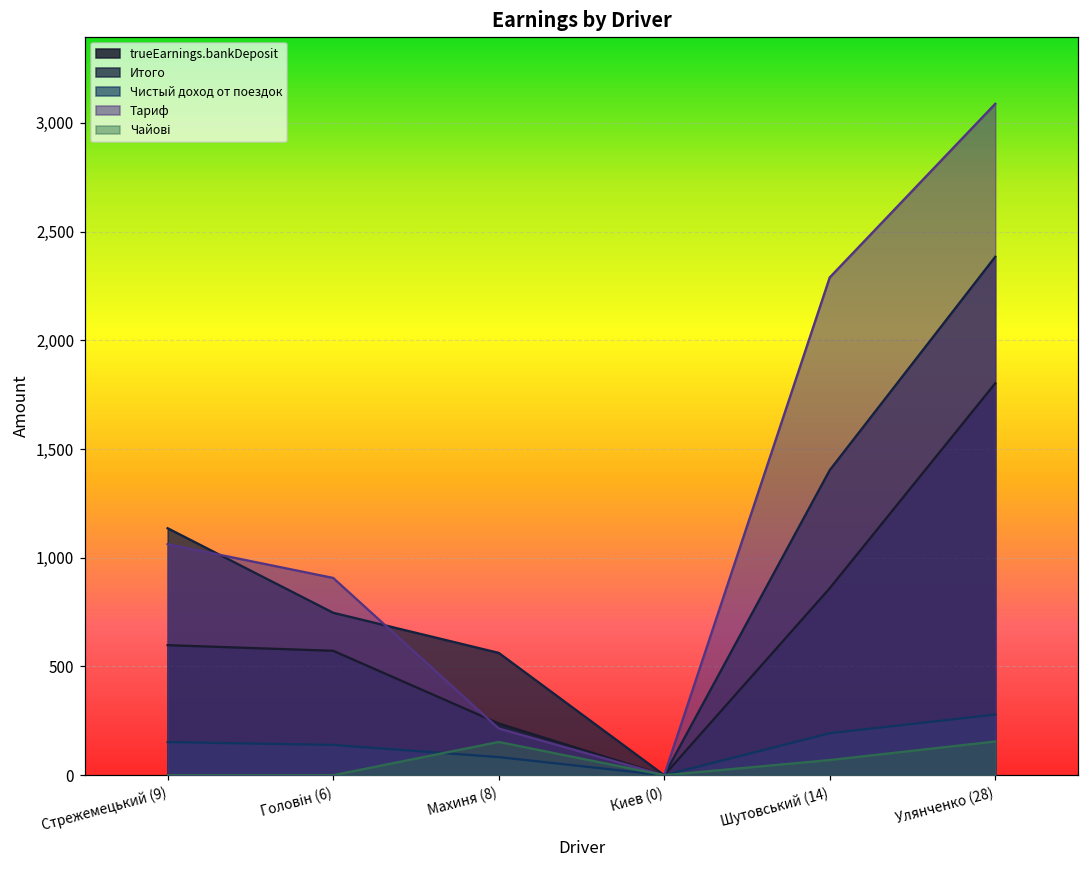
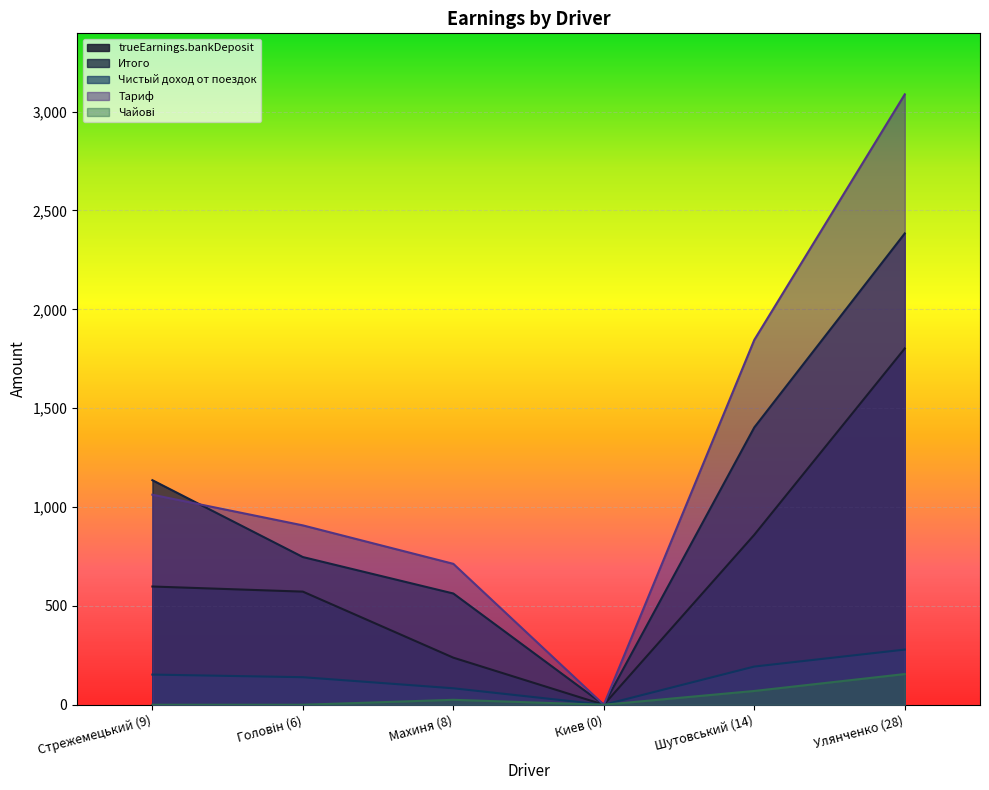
  {
    "Тариф": {
      "Стрежемецький (9)": "1,060",
      "Головін (6)": "910",
-     "Махиня (8)": "210",
-     "Шутовський (14)": "2,290",
+     "Махиня (8)": "710",
+     "Шутовський (14)": "1,850",
      "Улянченко (28)": "3,090"
    },
    "Чайові": {
      "Стрежемецький (9)": "0",
      "Головін (6)": "0",
-     "Махиня (8)": "150",
+     "Махиня (8)": "30",
      "Шутовський (14)": "70",
      "Улянченко (28)": "160"
    }
  }
